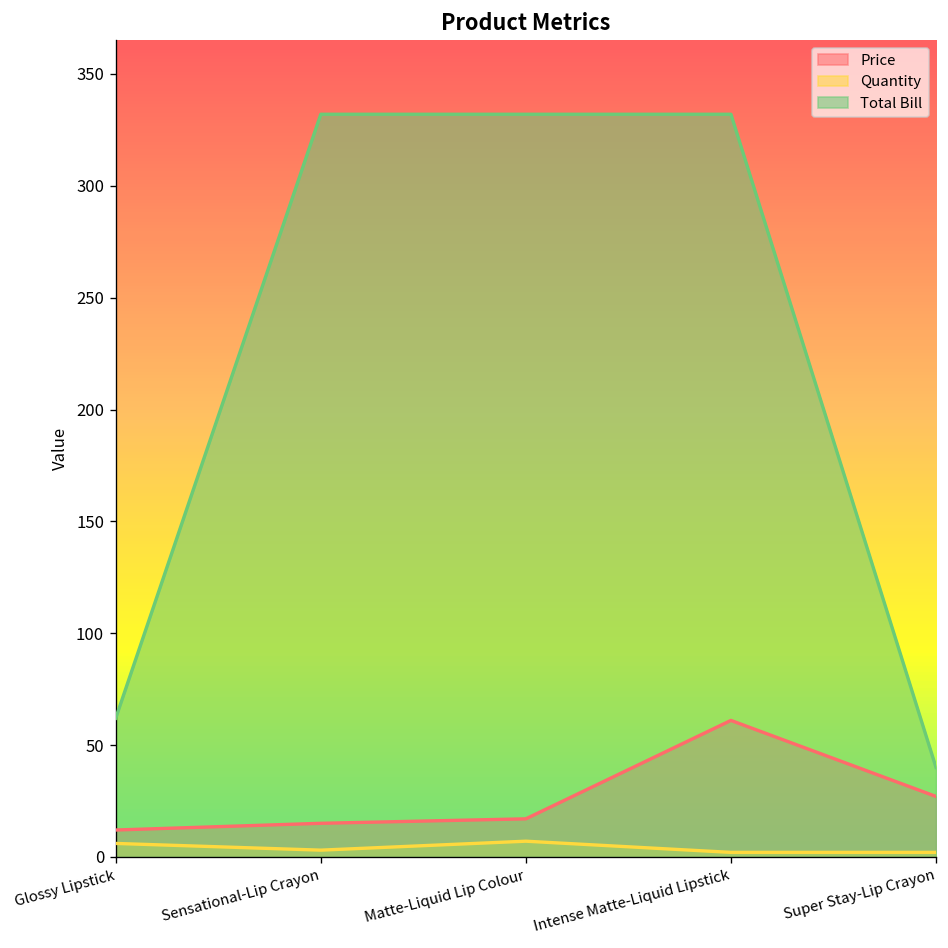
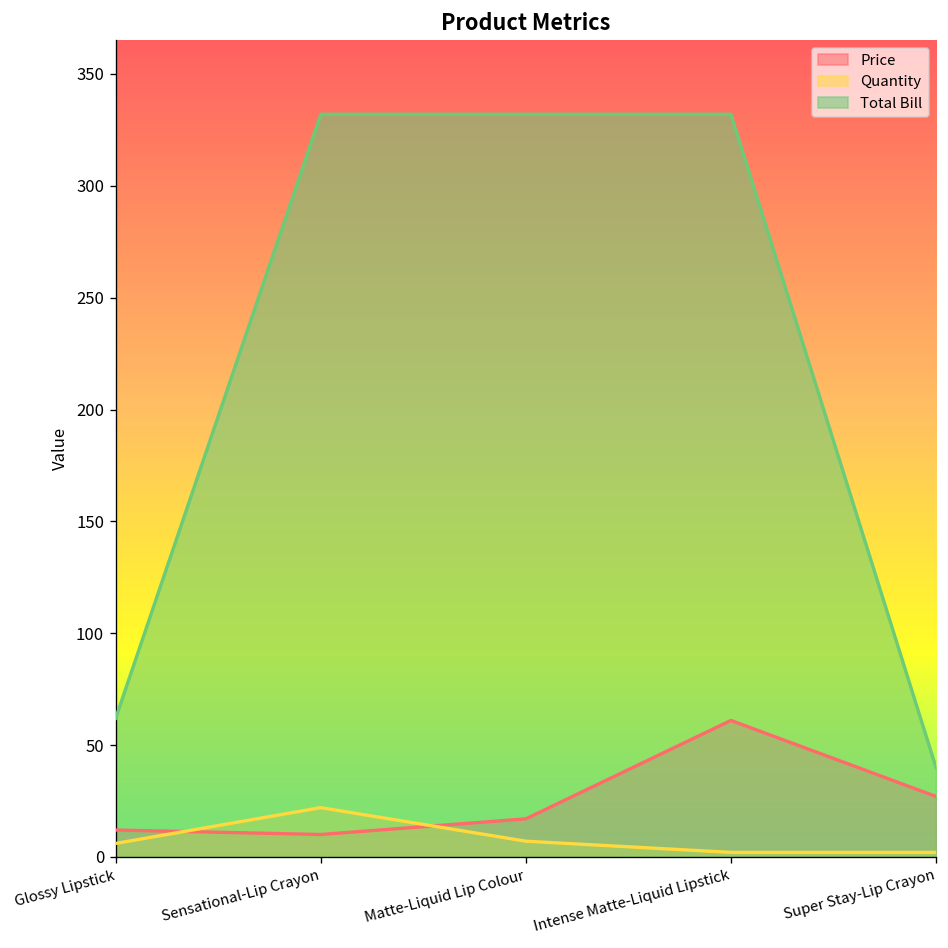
  {
    "Price": {
      "Glossy Lipstick": 12,
-     "Sensational-Lip Crayon": 15,
+     "Sensational-Lip Crayon": 10,
      "Matte-Liquid Lip Colour": 17,
      "Intense Matte-Liquid Lipstick": 61,
      "Super Stay-Lip Crayon": 27
    },
    "Quantity": {
      "Glossy Lipstick": 6,
-     "Sensational-Lip Crayon": 3,
+     "Sensational-Lip Crayon": 22,
      "Matte-Liquid Lip Colour": 7,
      "Intense Matte-Liquid Lipstick": 2,
      "Super Stay-Lip Crayon": 2
    },
    "Total Bill": {
      "Glossy Lipstick": 62,
      "Sensational-Lip Crayon": 332,
      "Matte-Liquid Lip Colour": 332,
      "Intense Matte-Liquid Lipstick": 332,
      "Super Stay-Lip Crayon": 40
    }
  }
